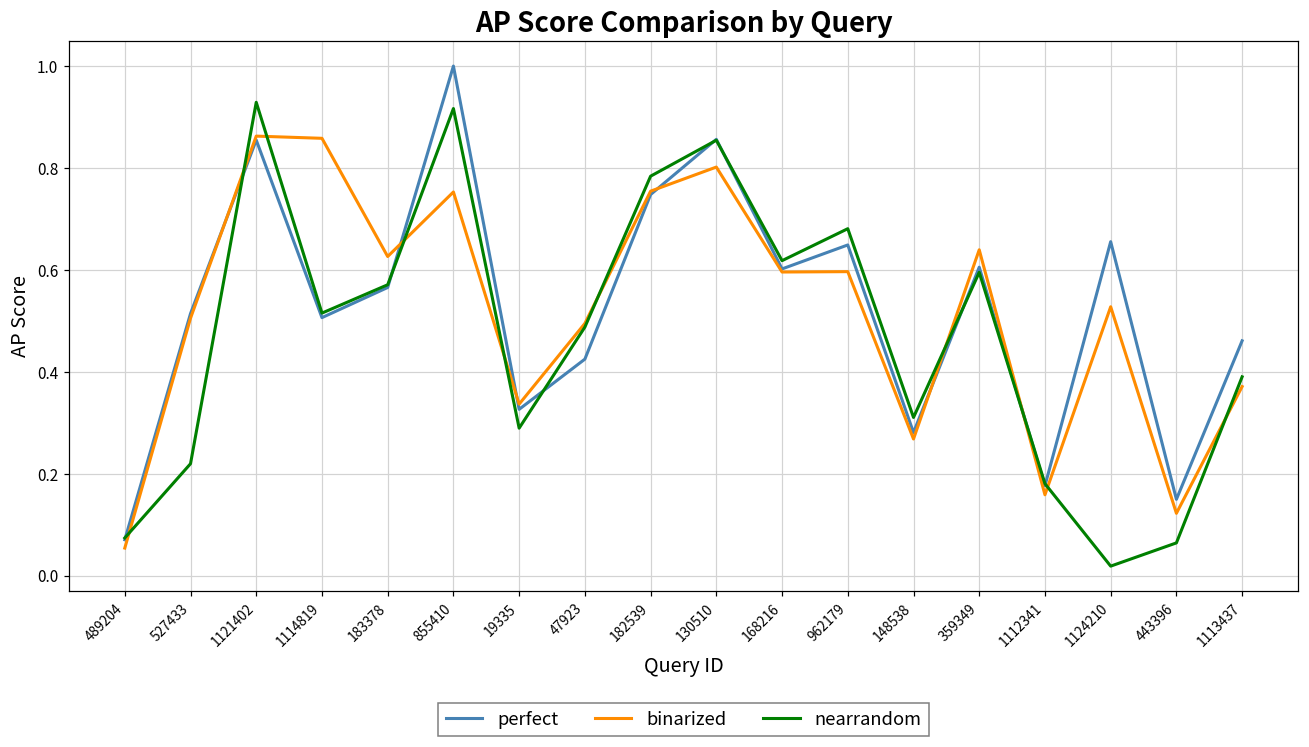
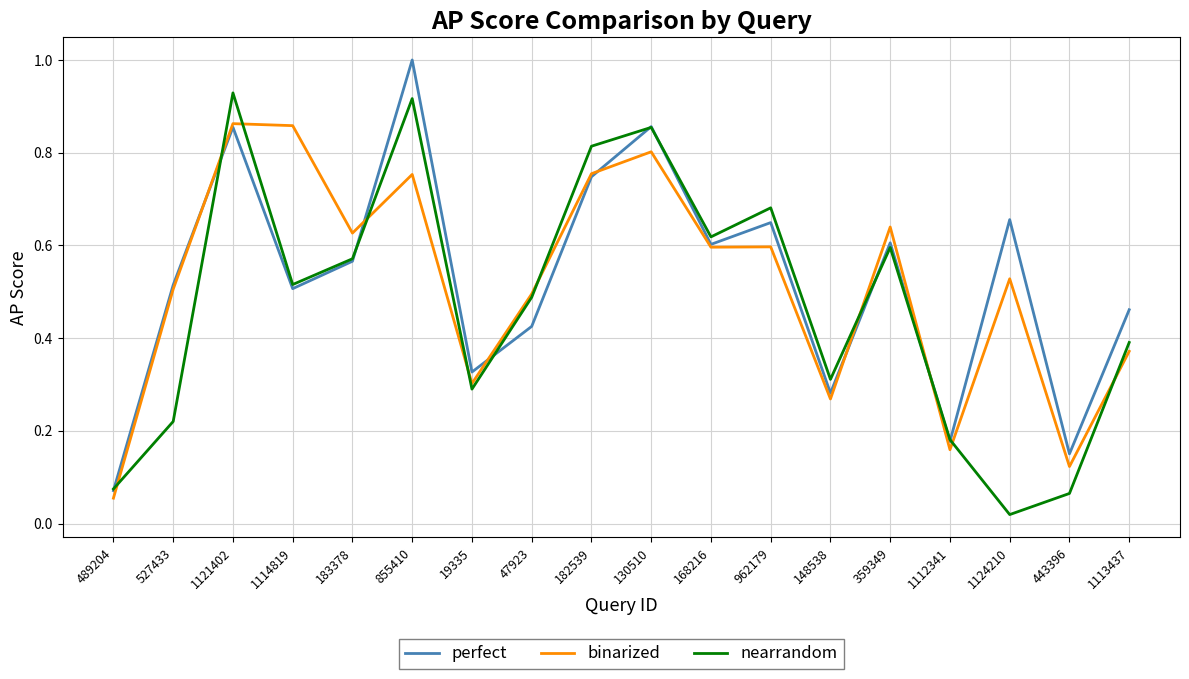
  {
    "perfect": {
      "527433": 0.51,
      "1121402": 0.85,
      "1114819": 0.51,
      "855410": 1.00,
      "19335": 0.33,
      "47923": 0.43,
      "182539": 0.75,
      "168216": 0.60,
      "962179": 0.65,
      "148538": 0.28,
      "359349": 0.61,
      "1124210": 0.66,
      "443396": 0.15,
      "1113437": 0.46
    },
    "binarized": {
      "489204": 0.05,
      "527433": 0.51,
      "1121402": 0.86,
      "1114819": 0.86,
      "183378": 0.63,
      "855410": 0.75,
-     "19335": 0.34,
+     "19335": 0.30,
      "47923": 0.50,
      "182539": 0.75,
      "130510": 0.80,
      "168216": 0.60,
      "962179": 0.60,
      "148538": 0.27,
      "359349": 0.64,
      "1112341": 0.16,
      "1124210": 0.53,
      "443396": 0.12,
      "1113437": 0.37
    },
    "nearrandom": {
      "527433": 0.22,
      "1121402": 0.93,
      "1114819": 0.52,
      "855410": 0.92,
      "19335": 0.29,
      "47923": 0.49,
-     "182539": 0.78,
+     "182539": 0.81,
      "168216": 0.62,
      "962179": 0.68,
      "148538": 0.31,
      "359349": 0.60,
      "1124210": 0.02,
      "443396": 0.06,
      "1113437": 0.39
    }
  }
